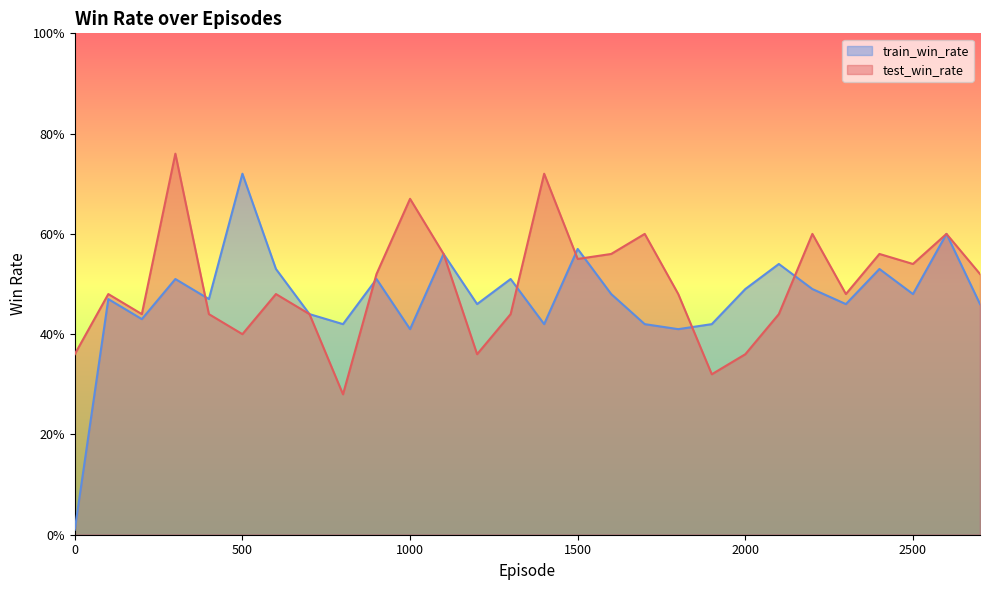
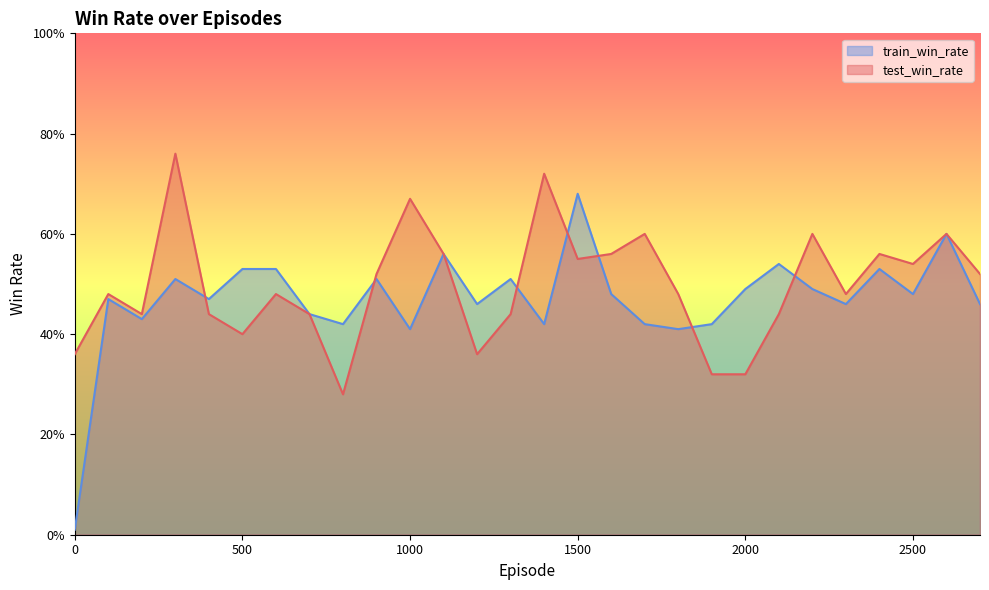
  {
    "train_win_rate": {
      "0": "1%",
-     "500": "72%",
+     "500": "53%",
      "1000": "41%",
-     "1500": "57%",
+     "1500": "68%",
      "2000": "49%",
      "2500": "48%"
    },
    "test_win_rate": {
      "0": "36%",
      "500": "40%",
      "1000": "67%",
      "1500": "55%",
-     "2000": "36%",
+     "2000": "32%",
      "2500": "54%"
    }
  }
